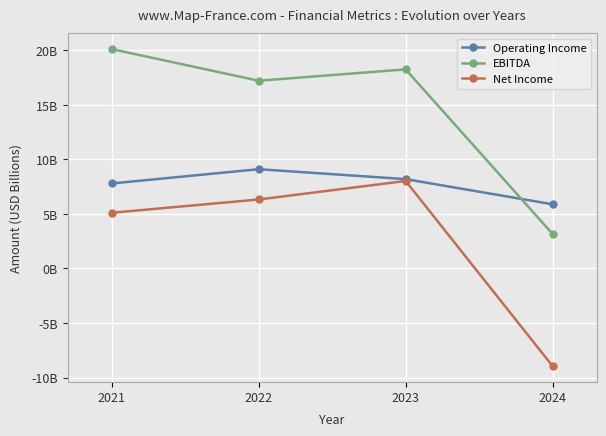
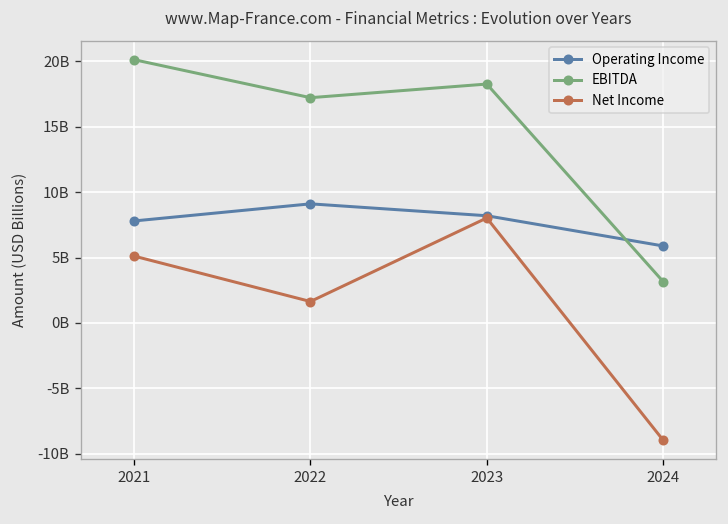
  {
    "Operating Income": {
      "2021": 7800000000,
      "2022": 9100000000,
      "2024": 5900000000
    },
    "EBITDA": {
      "2021": 20100000000,
      "2022": 17200000000,
      "2023": 18300000000,
      "2024": 3200000000
    },
    "Net Income": {
      "2021": 5100000000,
-     "2022": 6300000000,
+     "2022": 1600000000,
      "2024": -8900000000
    }
  }
